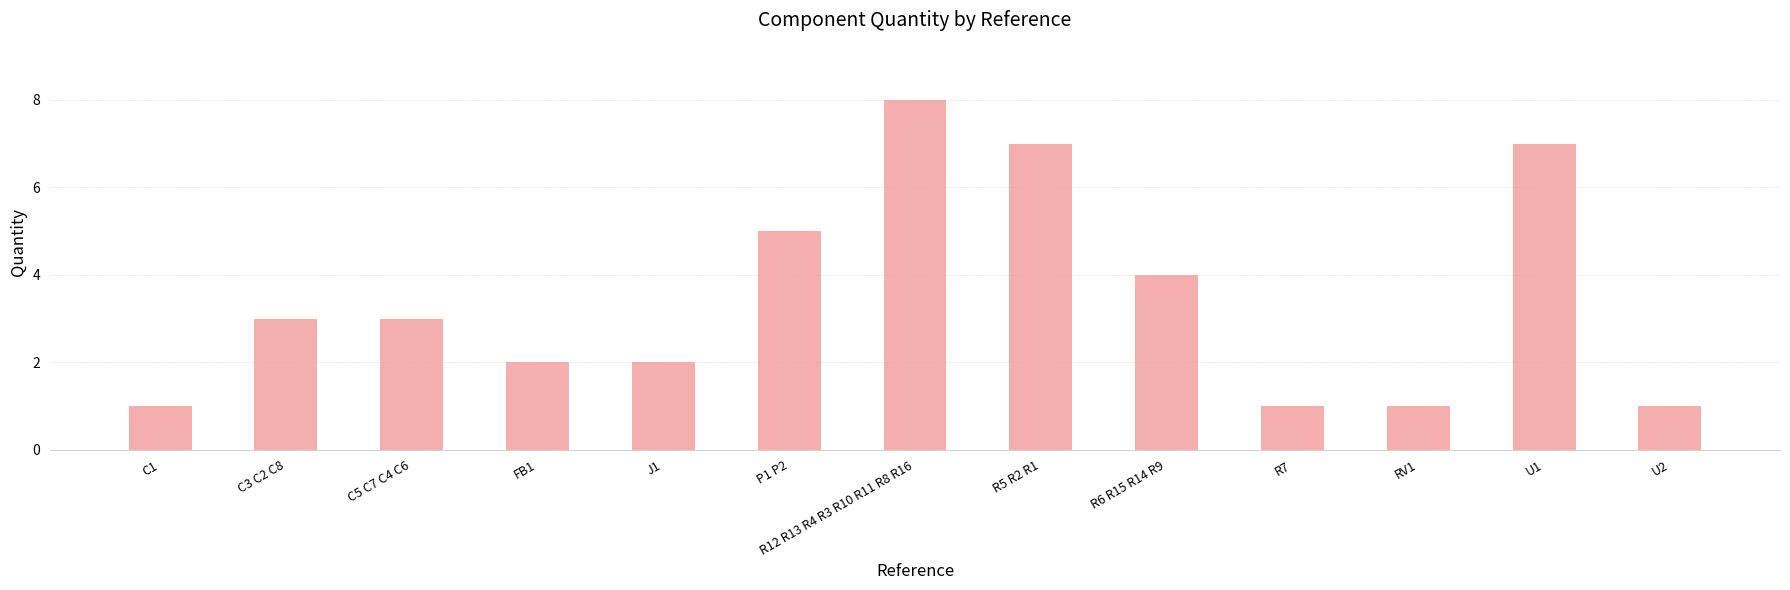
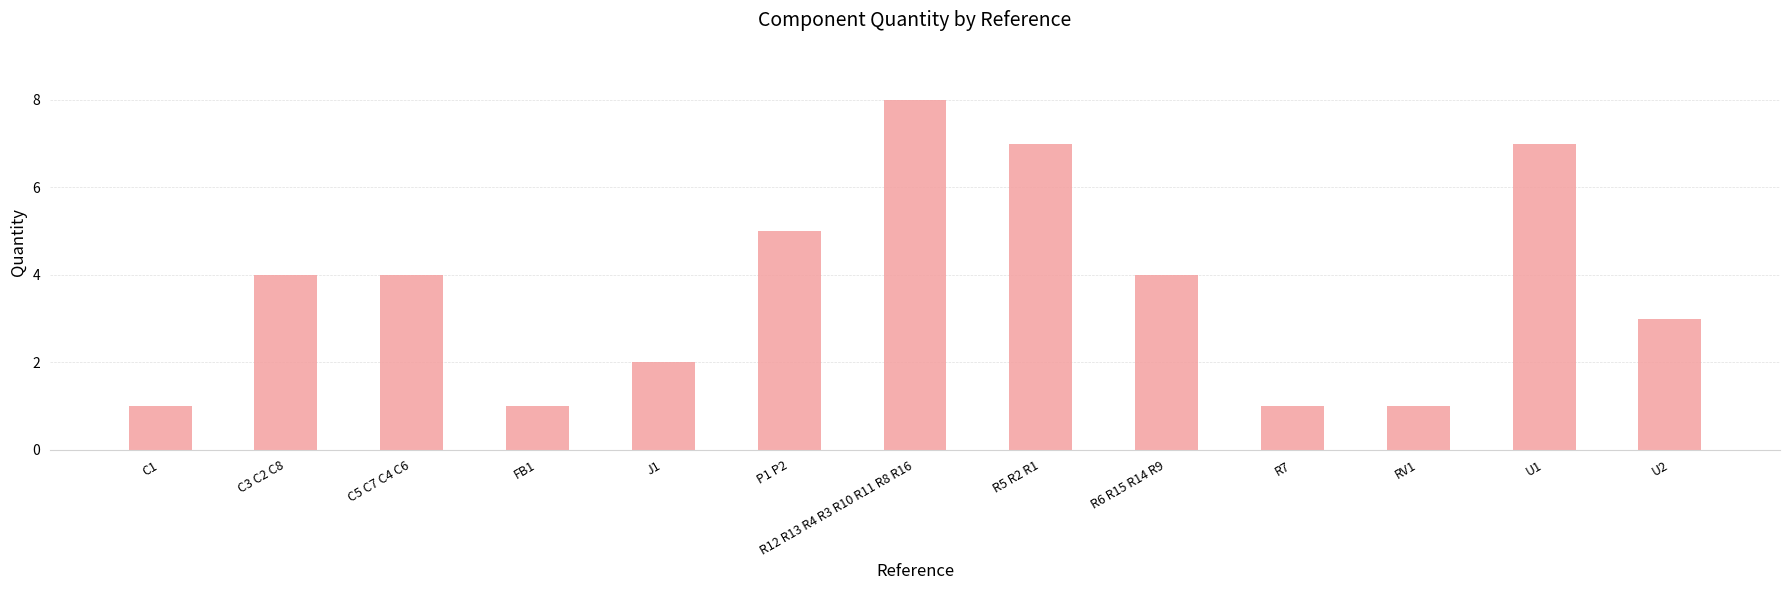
  {
    "C1": 1,
-   "C3 C2 C8": 3,
-   "C5 C7 C4 C6": 3,
-   "FB1": 2,
+   "C3 C2 C8": 4,
+   "C5 C7 C4 C6": 4,
+   "FB1": 1,
    "J1": 2,
    "P1 P2": 5,
    "R12 R13 R4 R3 R10 R11 R8 R16": 8,
    "R5 R2 R1": 7,
    "R6 R15 R14 R9": 4,
    "R7": 1,
    "RV1": 1,
    "U1": 7,
-   "U2": 1
+   "U2": 3
  }
